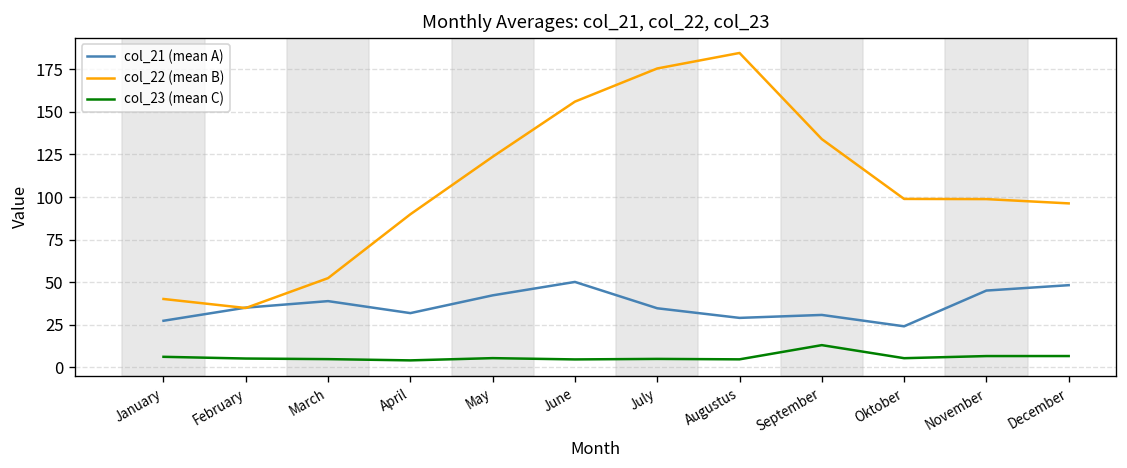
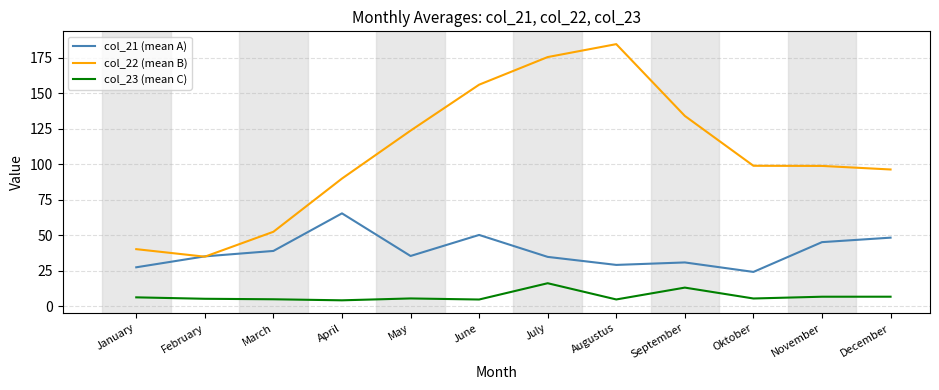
  {
    "col_21 (mean A)": {
      "January": 27,
      "March": 39,
-     "April": 32,
-     "May": 42,
+     "April": 65,
+     "May": 35,
      "June": 50,
      "July": 35,
      "Augustus": 29,
      "September": 31,
      "Oktober": 24,
      "November": 45,
      "December": 48
    },
    "col_22 (mean B)": {
      "January": 40,
      "March": 52,
      "April": 90,
      "May": 124,
      "June": 156,
      "July": 175,
      "Augustus": 185,
      "September": 134,
      "Oktober": 99,
      "November": 99,
      "December": 96
    },
    "col_23 (mean C)": {
      "January": 6,
      "February": 5,
      "March": 5,
      "April": 4,
      "May": 5,
      "June": 5,
-     "July": 5,
+     "July": 16,
      "Augustus": 5,
      "September": 13,
      "Oktober": 5,
      "November": 7,
      "December": 7
    }
  }
